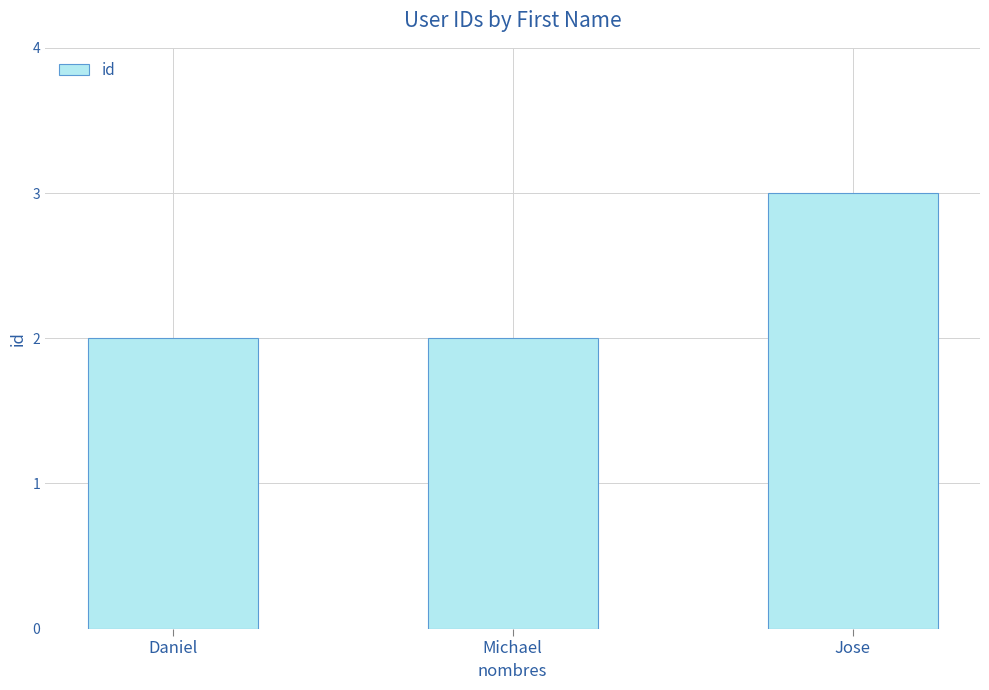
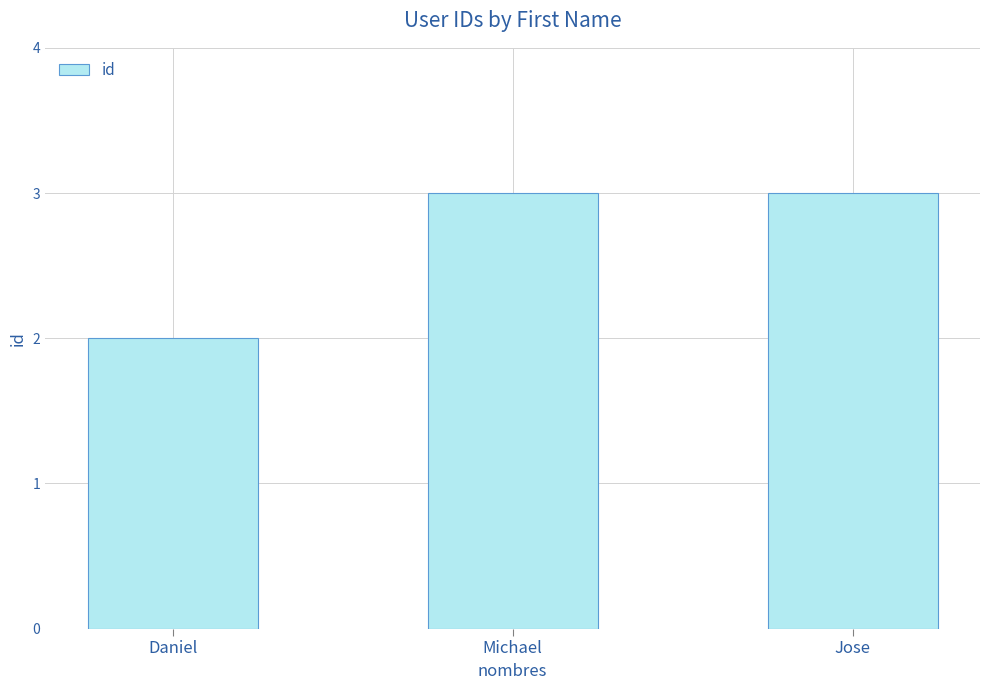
  {
    "Daniel": 2,
-   "Michael": 2,
+   "Michael": 3,
    "Jose": 3
  }
